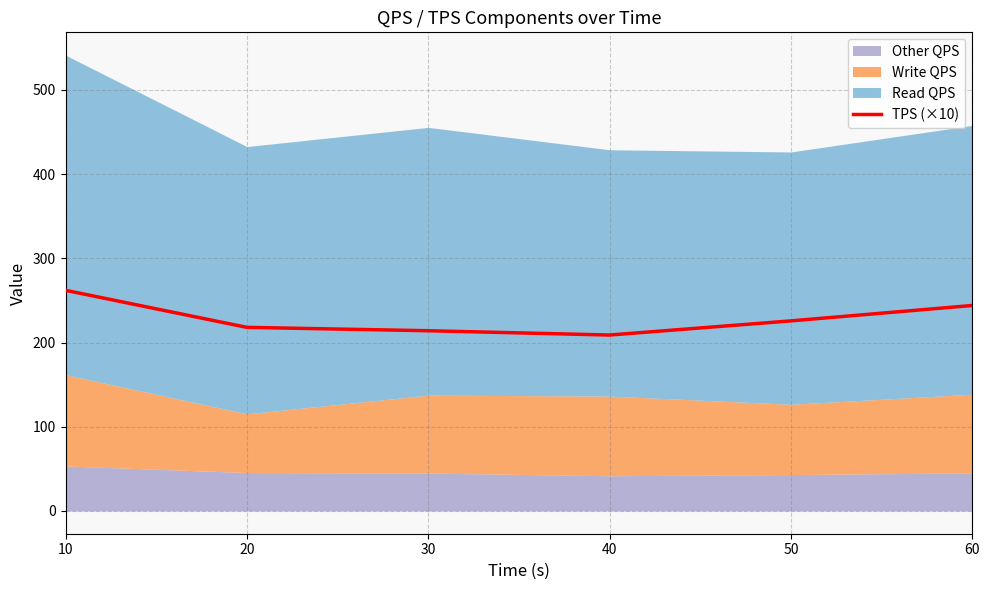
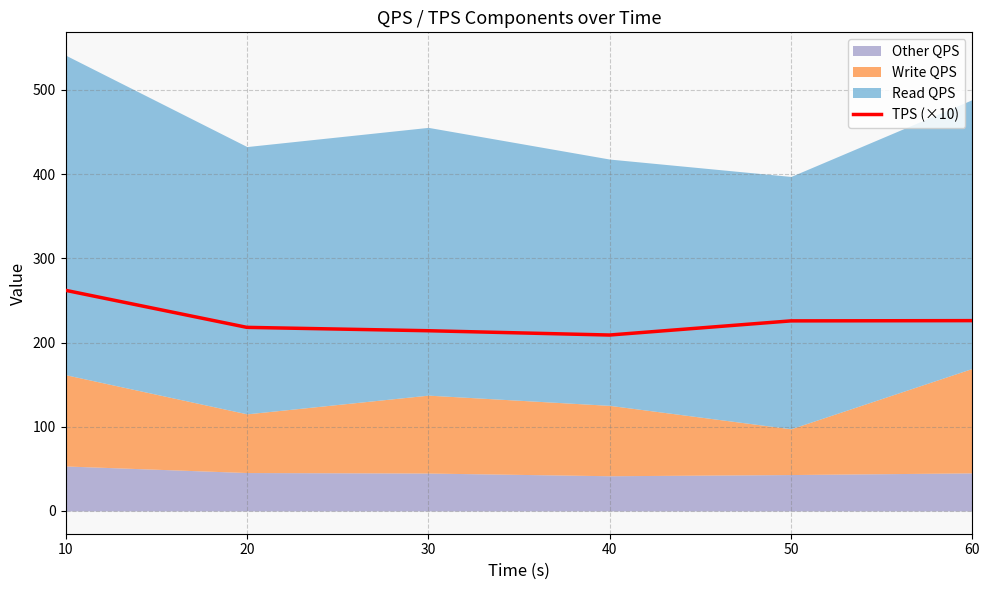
  {
    "TPS (×10)": {
      "10": 260,
      "20": 220,
      "30": 210,
      "40": 210,
      "50": 230,
-     "60": 240
+     "60": 230
    },
    "Write QPS": {
      "10": 110,
      "20": 70,
      "30": 90,
-     "40": 90,
-     "50": 80,
-     "60": 90
+     "40": 80,
+     "50": 50,
+     "60": 120
    }
  }
